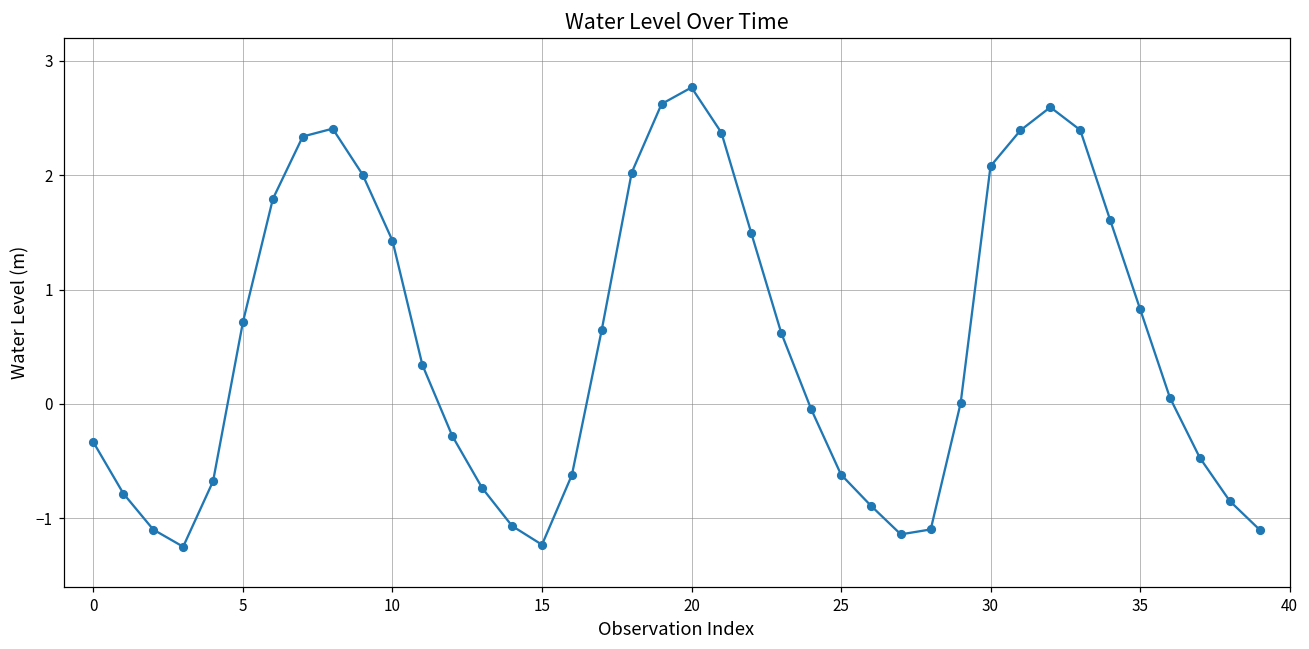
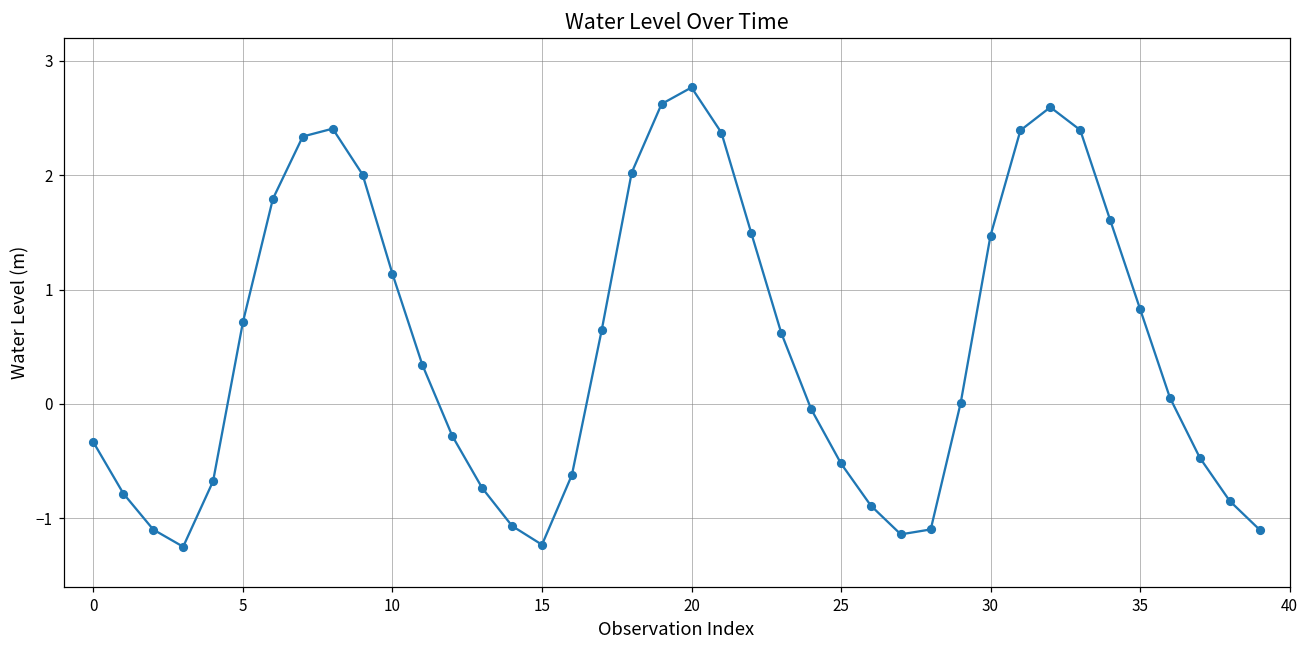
  {
    "0": -0.34,
    "5": 0.72,
-   "10": 1.43,
+   "10": 1.14,
    "15": -1.23,
    "20": 2.77,
-   "25": -0.62,
-   "30": 2.08,
+   "25": -0.52,
+   "30": 1.47,
    "35": 0.83
  }
